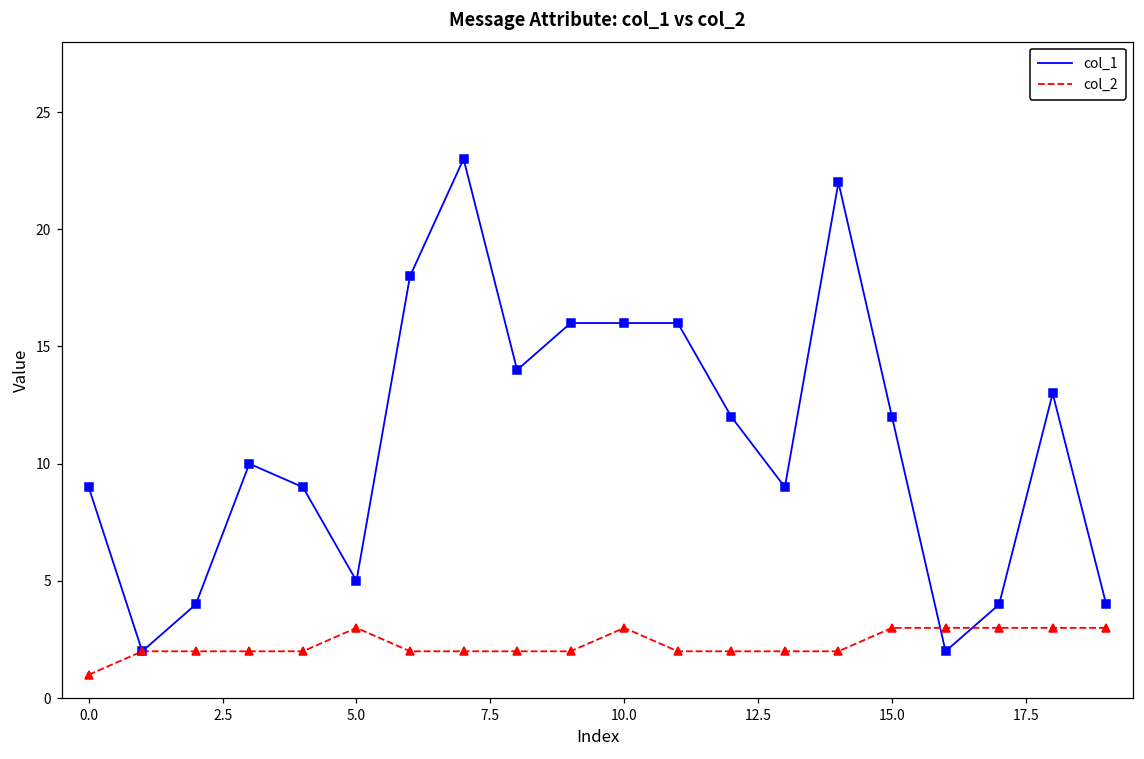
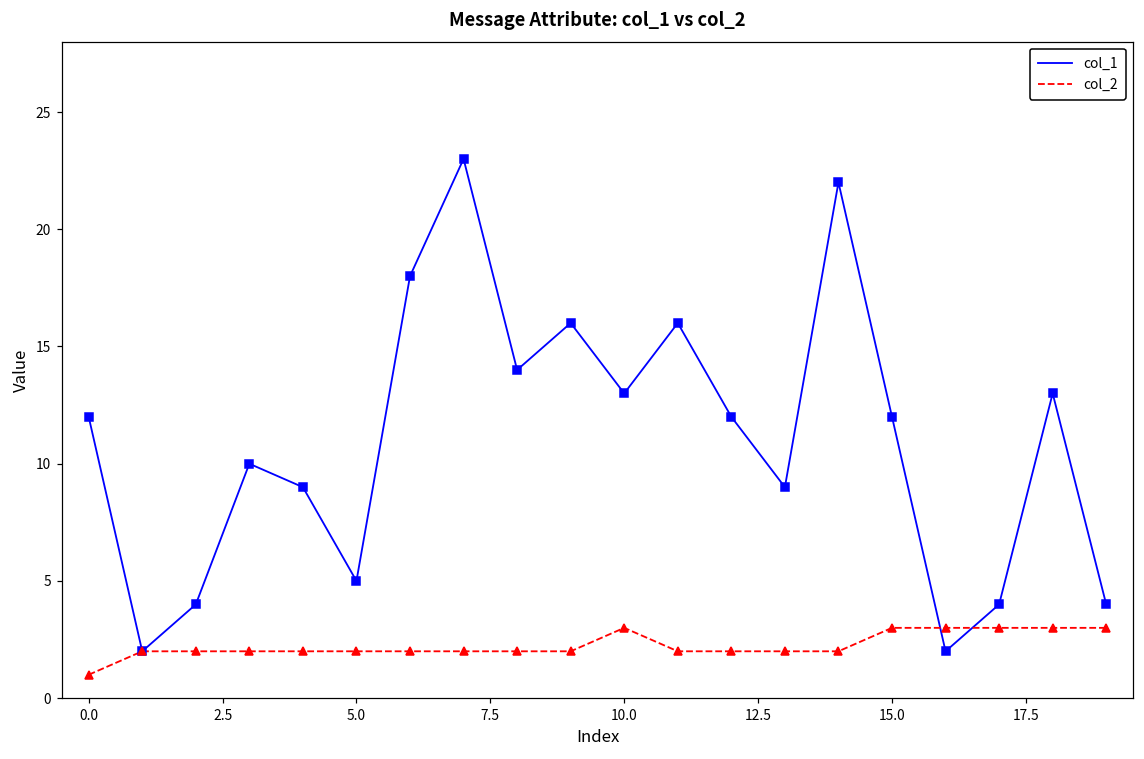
  {
    "col_1": {
-     "0.0": 9,
+     "0.0": 12,
      "5.0": 5,
-     "10.0": 16,
+     "10.0": 13,
      "15.0": 12
    },
    "col_2": {
      "0.0": 1,
-     "5.0": 3,
+     "5.0": 2,
      "10.0": 3,
      "15.0": 3
    }
  }
